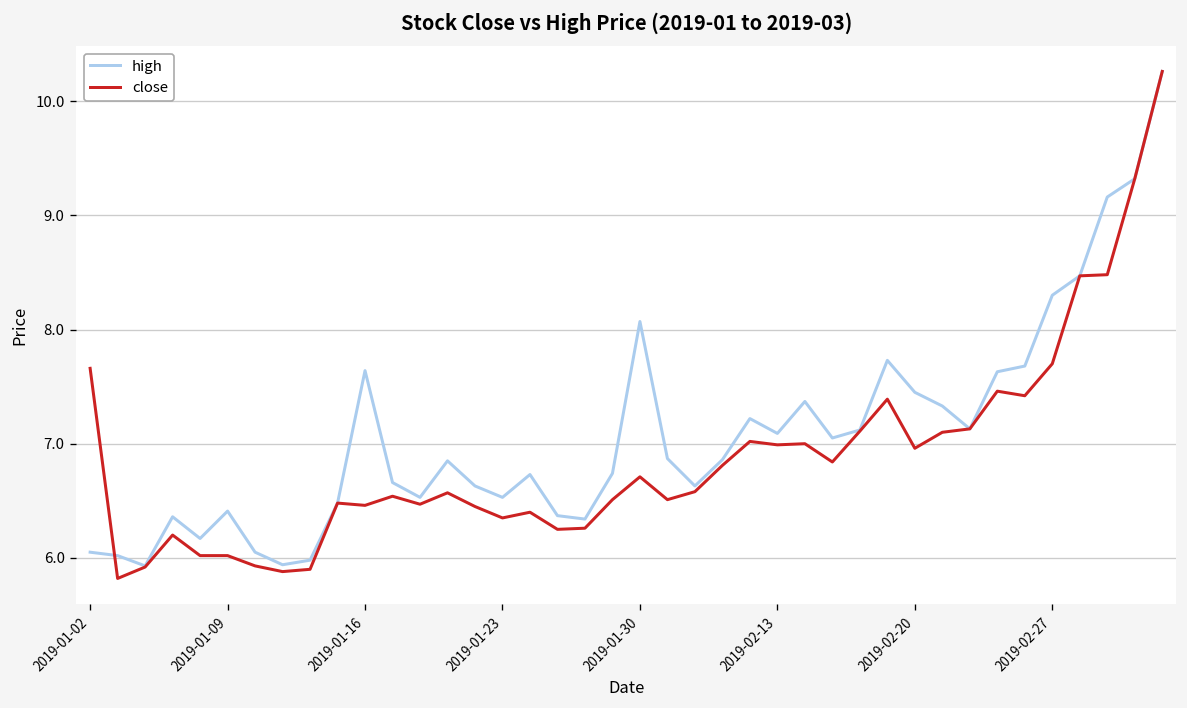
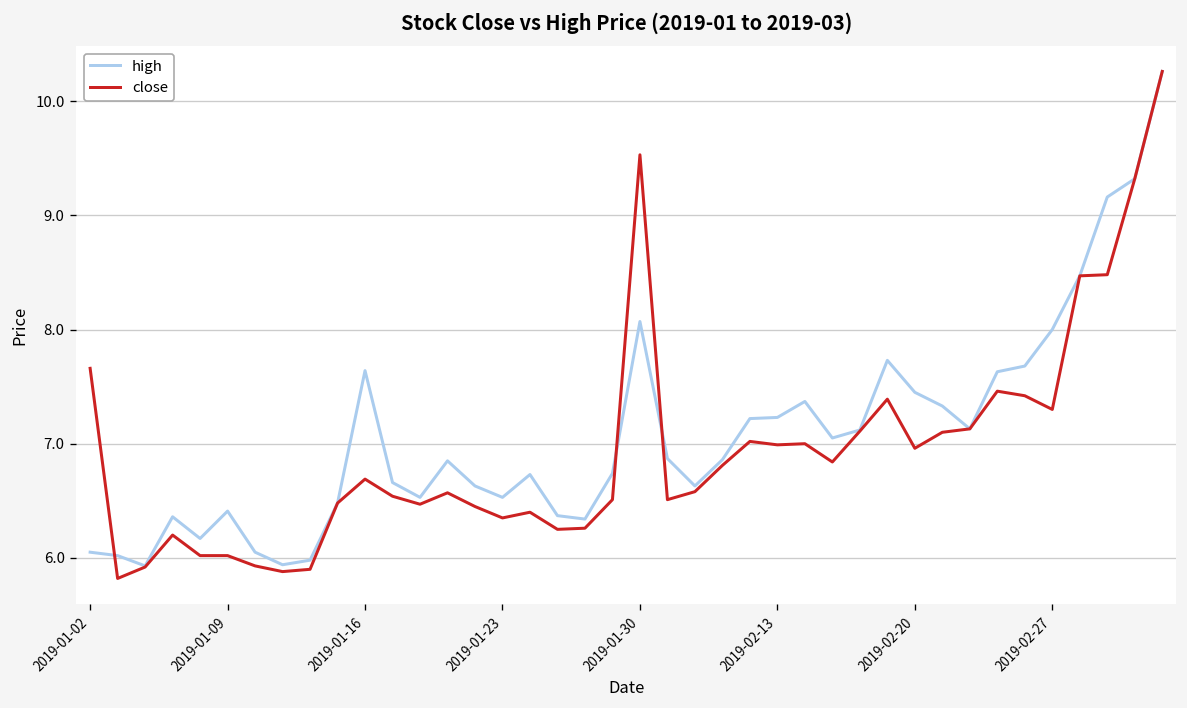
  {
    "high": {
      "2019-01-02": 6.1,
      "2019-01-09": 6.4,
      "2019-01-16": 7.6,
      "2019-01-23": 6.5,
      "2019-01-30": 8.1,
-     "2019-02-13": 7.1,
+     "2019-02-13": 7.2,
      "2019-02-20": 7.5,
-     "2019-02-27": 8.3
+     "2019-02-27": 8.0
    },
    "close": {
      "2019-01-02": 7.7,
      "2019-01-09": 6.0,
-     "2019-01-16": 6.5,
+     "2019-01-16": 6.7,
      "2019-01-23": 6.4,
-     "2019-01-30": 6.7,
+     "2019-01-30": 9.5,
      "2019-02-13": 7.0,
      "2019-02-20": 7.0,
-     "2019-02-27": 7.7
+     "2019-02-27": 7.3
    }
  }
